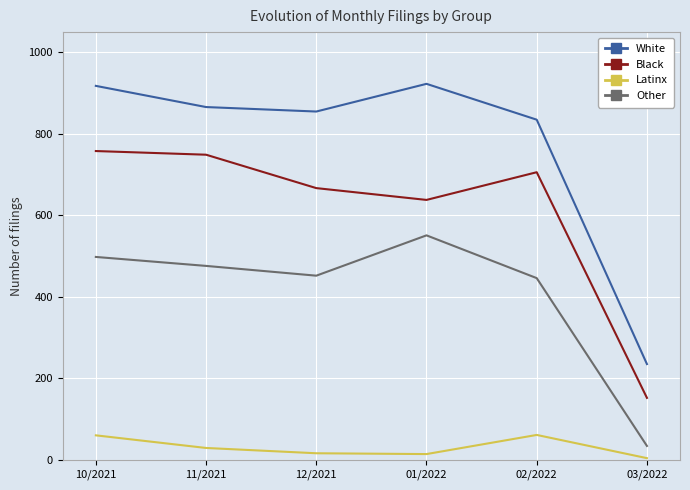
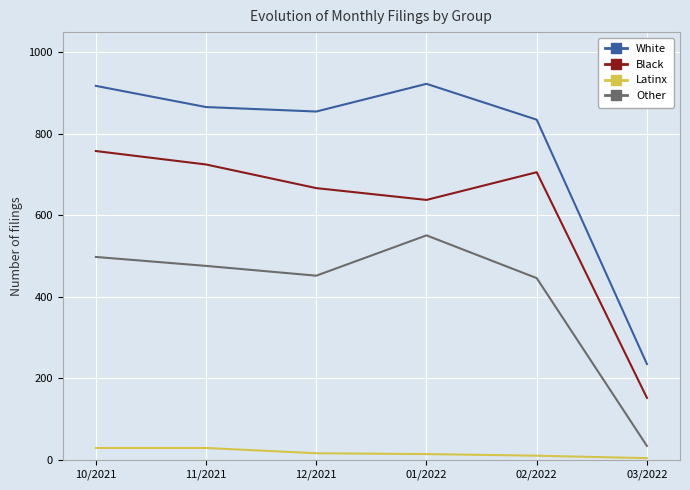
  {
    "White": {
      "10/2021": 920,
      "11/2021": 870,
      "12/2021": 860,
      "01/2022": 920,
      "02/2022": 840,
      "03/2022": 240
    },
    "Black": {
      "10/2021": 760,
-     "11/2021": 750,
+     "11/2021": 730,
      "12/2021": 670,
      "01/2022": 640,
      "02/2022": 710,
      "03/2022": 150
    },
    "Latinx": {
-     "10/2021": 60,
+     "10/2021": 30,
      "11/2021": 30,
      "12/2021": 20,
      "01/2022": 10,
-     "02/2022": 60,
+     "02/2022": 10,
      "03/2022": 0
    },
    "Other": {
      "10/2021": 500,
      "11/2021": 480,
      "12/2021": 450,
      "01/2022": 550,
      "02/2022": 450,
      "03/2022": 30
    }
  }
